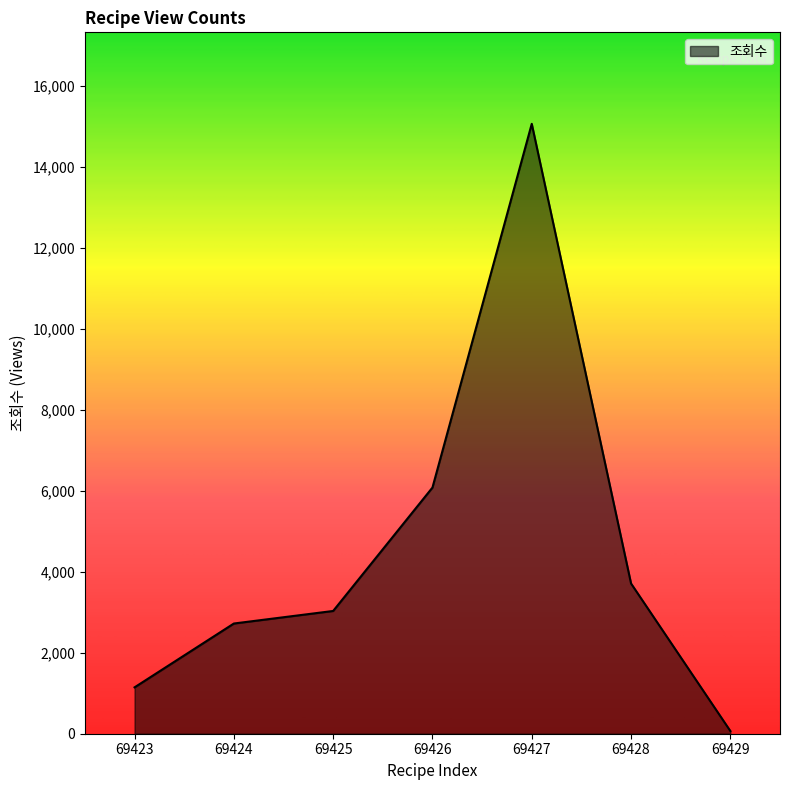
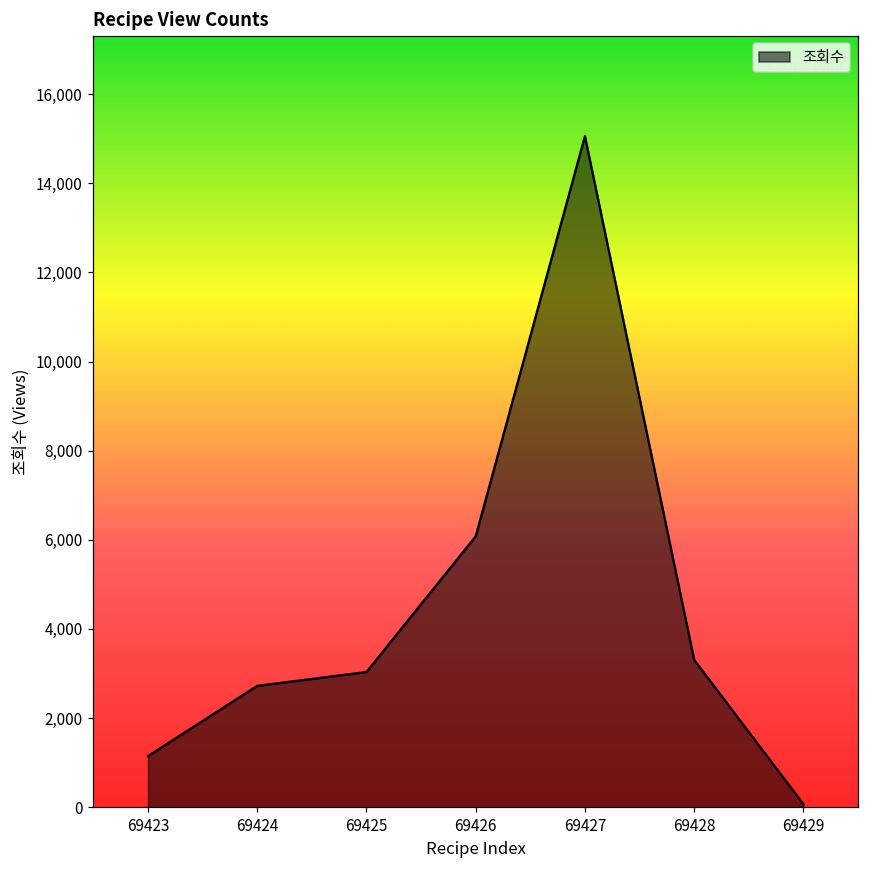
  {
    "69423": "1,100",
    "69424": "2,700",
    "69425": "3,000",
    "69426": "6,100",
    "69427": "15,100",
-   "69428": "3,700",
+   "69428": "3,300",
    "69429": "100"
  }
